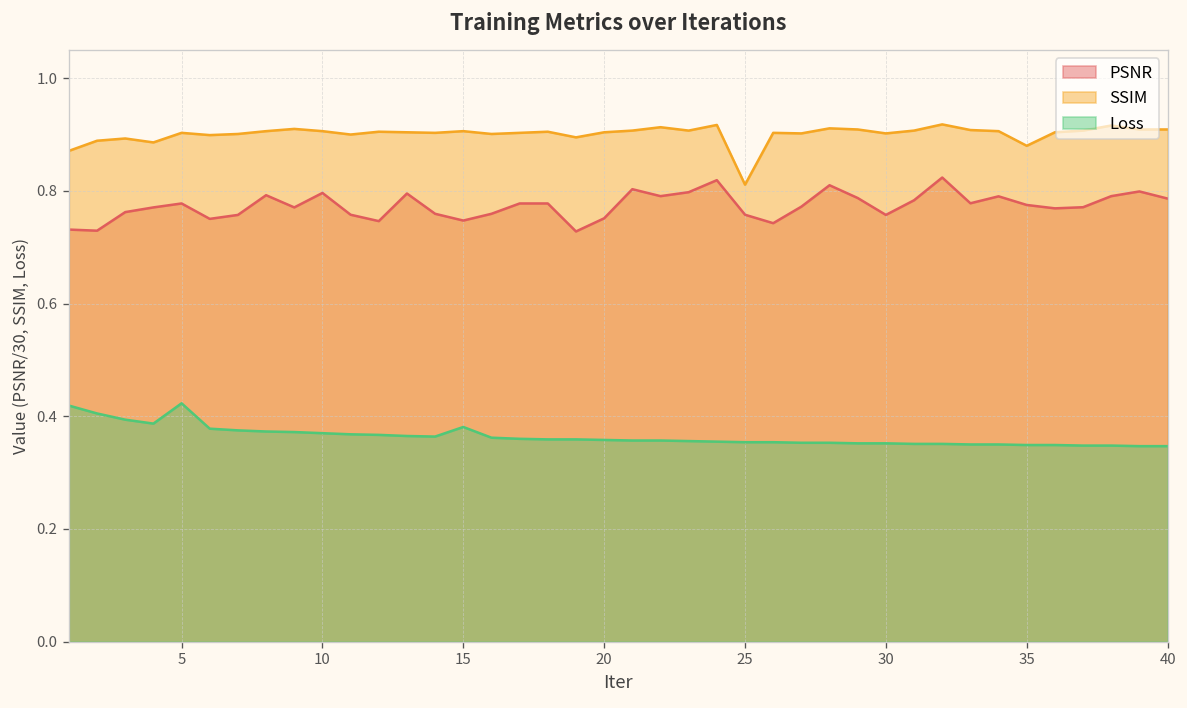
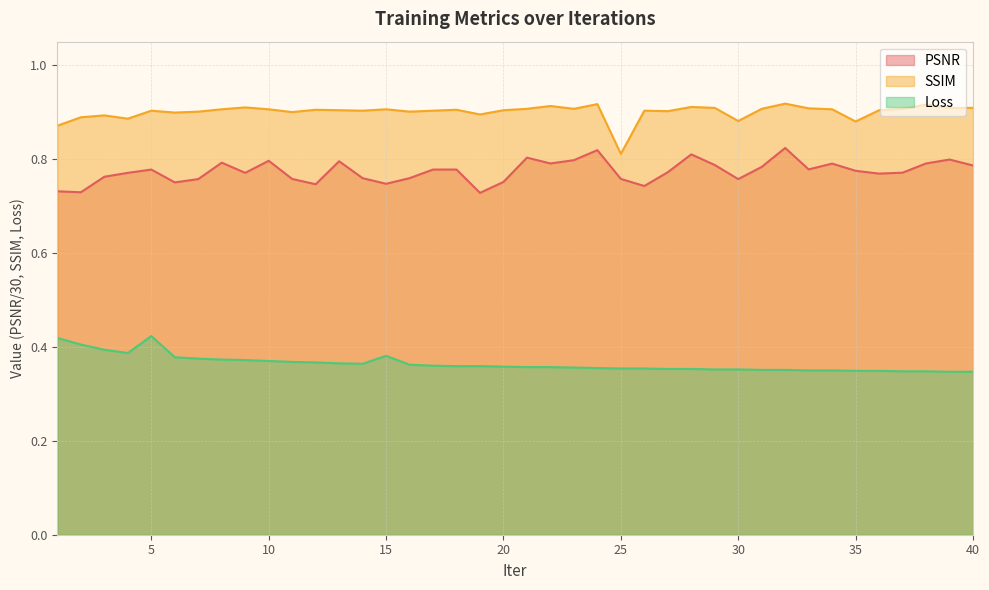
  {
    "PSNR": {
      "5": 0.78,
      "10": 0.80,
      "15": 0.75,
      "20": 0.75,
      "25": 0.76,
      "30": 0.76,
      "35": 0.78,
      "40": 0.79
    },
    "SSIM": {
      "5": 0.90,
      "10": 0.91,
      "15": 0.91,
      "20": 0.90,
      "25": 0.81,
-     "30": 0.90,
+     "30": 0.88,
      "35": 0.88,
      "40": 0.91
    },
    "Loss": {
      "5": 0.42,
      "10": 0.37,
      "15": 0.38,
      "20": 0.36,
      "25": 0.35,
      "30": 0.35,
      "35": 0.35,
      "40": 0.35
    }
  }
